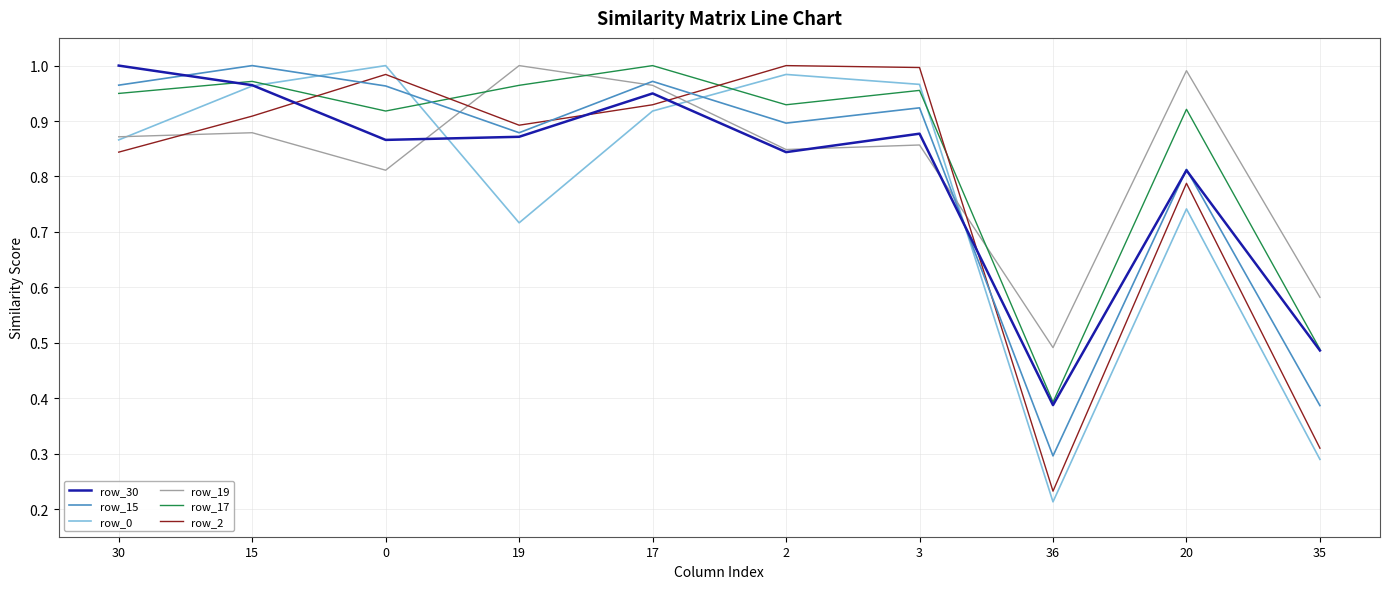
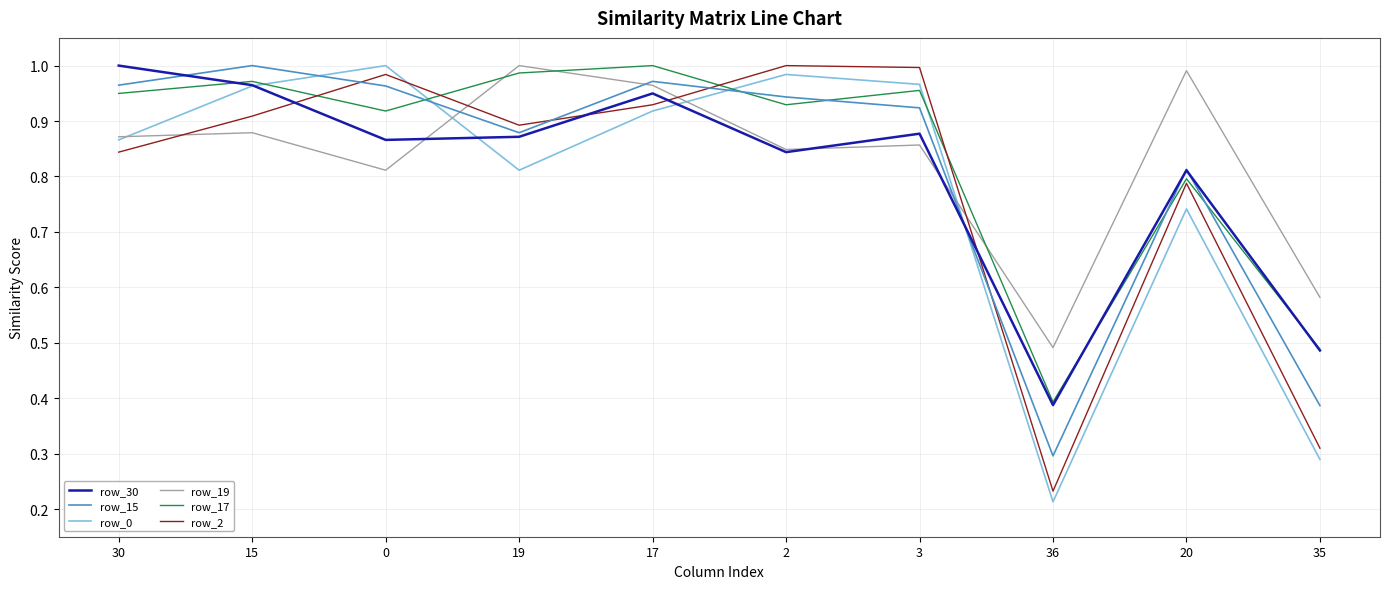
  {
    "row_30": {
      "30": 1.00,
      "0": 0.87,
      "19": 0.87,
      "17": 0.95,
      "2": 0.84,
      "3": 0.88,
      "36": 0.39
    },
    "row_15": {
      "30": 0.96,
      "15": 1.00,
      "0": 0.96,
      "19": 0.88,
      "17": 0.97,
-     "2": 0.90,
+     "2": 0.94,
      "3": 0.92,
      "36": 0.30,
      "35": 0.39
    },
    "row_0": {
      "30": 0.87,
      "0": 1.00,
-     "19": 0.72,
+     "19": 0.81,
      "17": 0.92,
      "2": 0.98,
      "3": 0.97,
      "36": 0.21,
      "20": 0.74,
      "35": 0.29
    },
    "row_19": {
      "30": 0.87,
      "15": 0.88,
      "0": 0.81,
      "19": 1.00,
      "17": 0.96,
      "2": 0.85,
      "3": 0.86,
      "36": 0.49,
      "20": 0.99,
      "35": 0.58
    },
    "row_17": {
      "30": 0.95,
      "15": 0.97,
      "0": 0.92,
-     "19": 0.96,
+     "19": 0.99,
      "17": 1.00,
      "2": 0.93,
      "3": 0.96,
      "36": 0.39,
-     "20": 0.92
+     "20": 0.80
    },
    "row_2": {
      "30": 0.84,
      "15": 0.91,
      "0": 0.98,
      "19": 0.89,
      "17": 0.93,
      "2": 1.00,
      "3": 1.00,
      "36": 0.23,
      "20": 0.79,
      "35": 0.31
    }
  }
